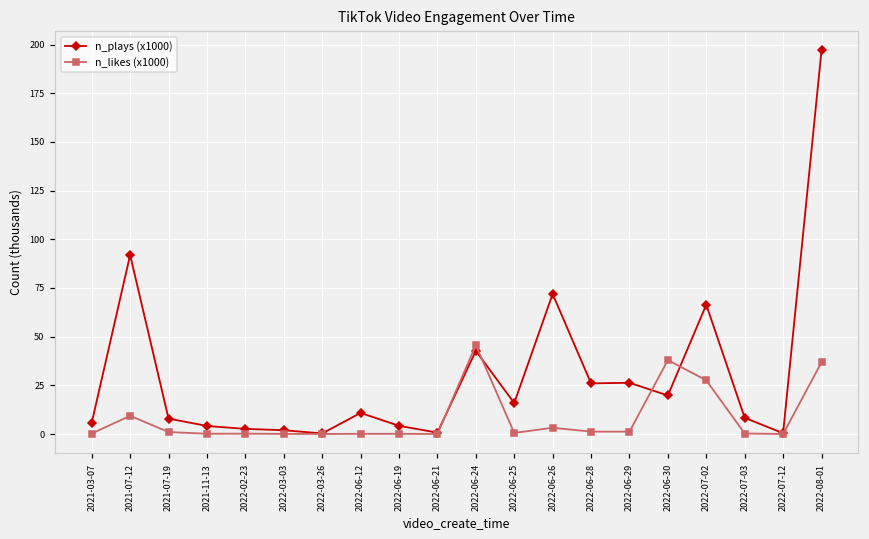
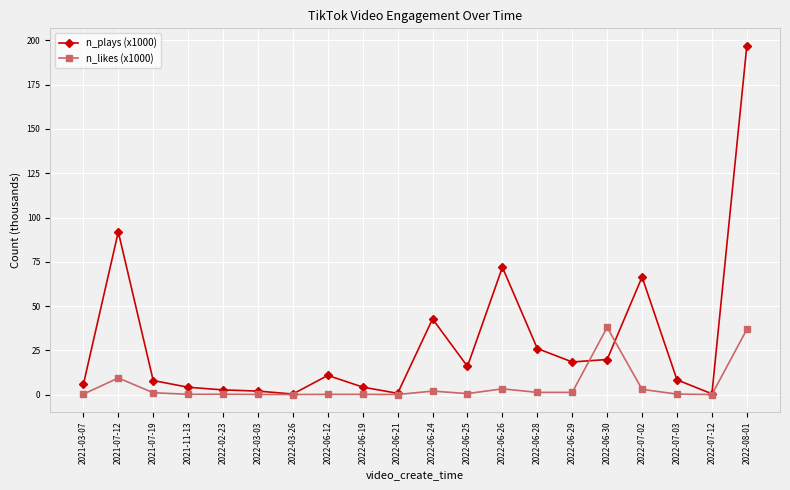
  {
    "n_plays (x1000)": {
      "2021-03-07": 6,
      "2021-07-12": 92,
      "2021-07-19": 8,
      "2021-11-13": 4,
      "2022-02-23": 3,
      "2022-03-03": 2,
      "2022-06-12": 11,
      "2022-06-19": 4,
      "2022-06-24": 43,
      "2022-06-25": 16,
      "2022-06-26": 72,
      "2022-06-28": 26,
-     "2022-06-29": 26,
+     "2022-06-29": 18,
      "2022-06-30": 20,
      "2022-07-02": 66,
      "2022-07-03": 8,
      "2022-08-01": 197
    },
    "n_likes (x1000)": {
      "2021-03-07": 0,
      "2021-07-12": 9,
      "2021-07-19": 1,
      "2021-11-13": 0,
      "2022-02-23": 0,
      "2022-03-03": 0,
      "2022-06-12": 0,
      "2022-06-19": 0,
-     "2022-06-24": 46,
+     "2022-06-24": 2,
      "2022-06-25": 1,
      "2022-06-26": 3,
      "2022-06-28": 1,
      "2022-06-29": 1,
      "2022-06-30": 38,
-     "2022-07-02": 28,
+     "2022-07-02": 3,
      "2022-07-03": 0,
      "2022-08-01": 37
    }
  }
